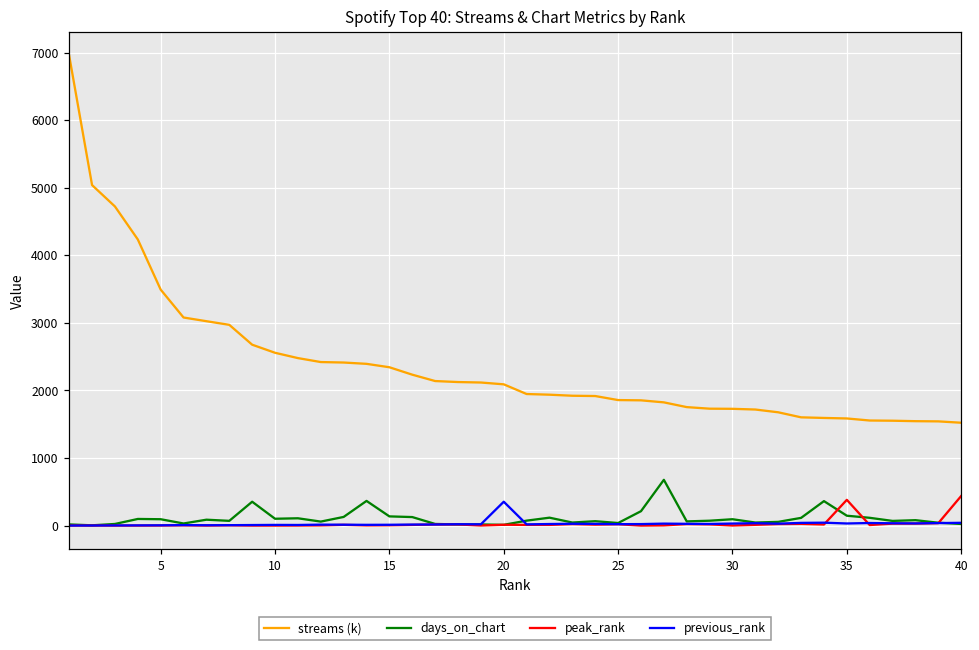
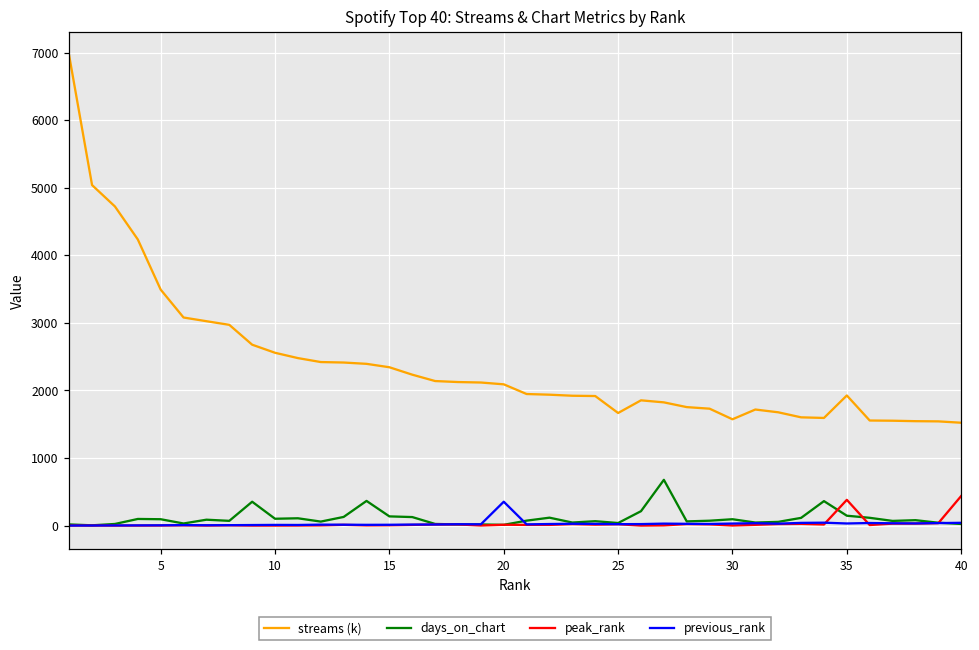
  {
    "streams (k)": {
      "5": 3500,
      "10": 2600,
      "15": 2300,
      "20": 2100,
-     "25": 1900,
-     "30": 1700,
-     "35": 1600,
+     "25": 1700,
+     "30": 1600,
+     "35": 1900,
      "40": 1500
    },
    "days_on_chart": {
      "5": 100,
      "10": 100,
      "15": 100,
      "30": 100,
      "35": 100
    },
    "peak_rank": {
      "35": 400,
      "40": 400
    },
    "previous_rank": {
      "20": 400,
      "35": 0
    }
  }
